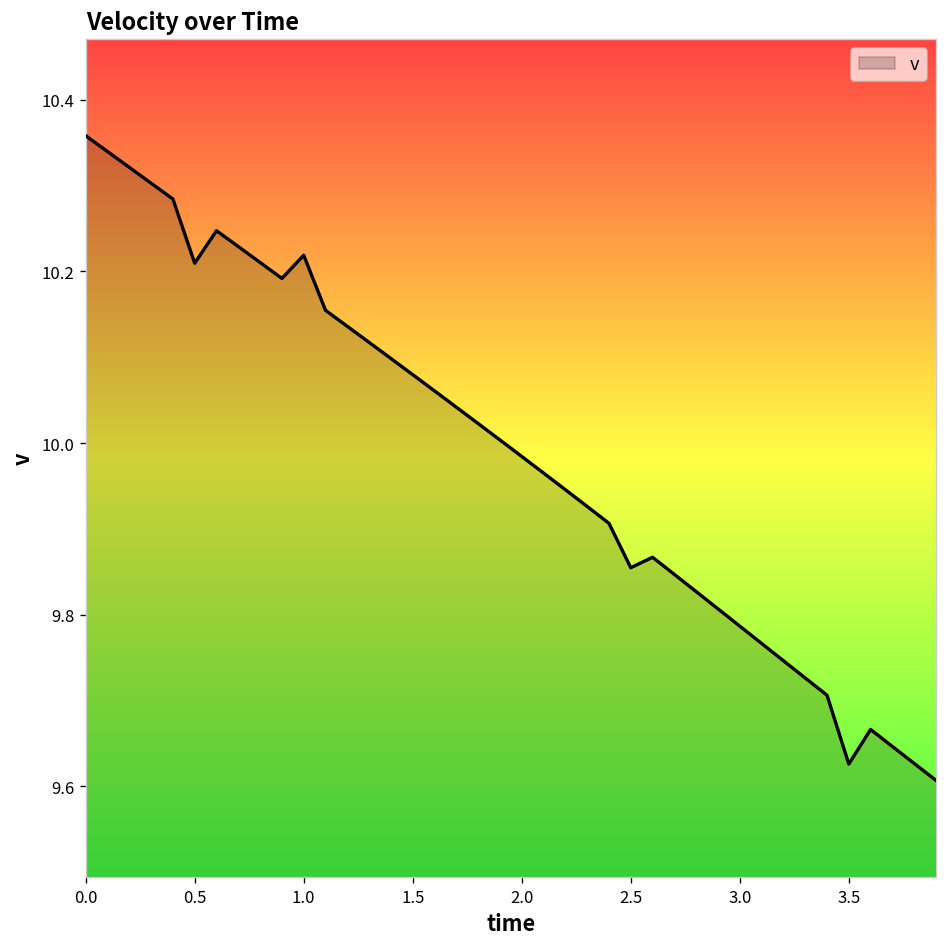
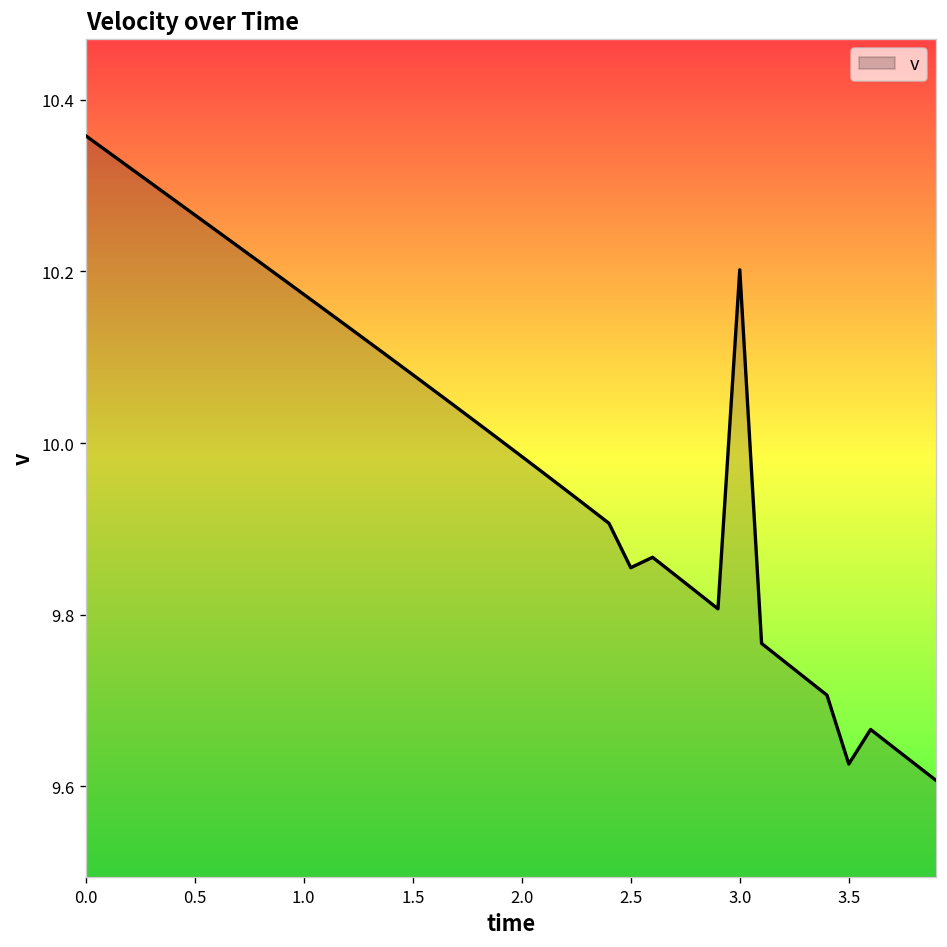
  {
    "0.0": 10.36,
-   "0.5": 10.21,
-   "1.0": 10.22,
+   "0.5": 10.27,
+   "1.0": 10.17,
    "1.5": 10.08,
    "2.0": 9.98,
    "2.5": 9.85,
-   "3.0": 9.79,
+   "3.0": 10.20,
    "3.5": 9.63
  }
